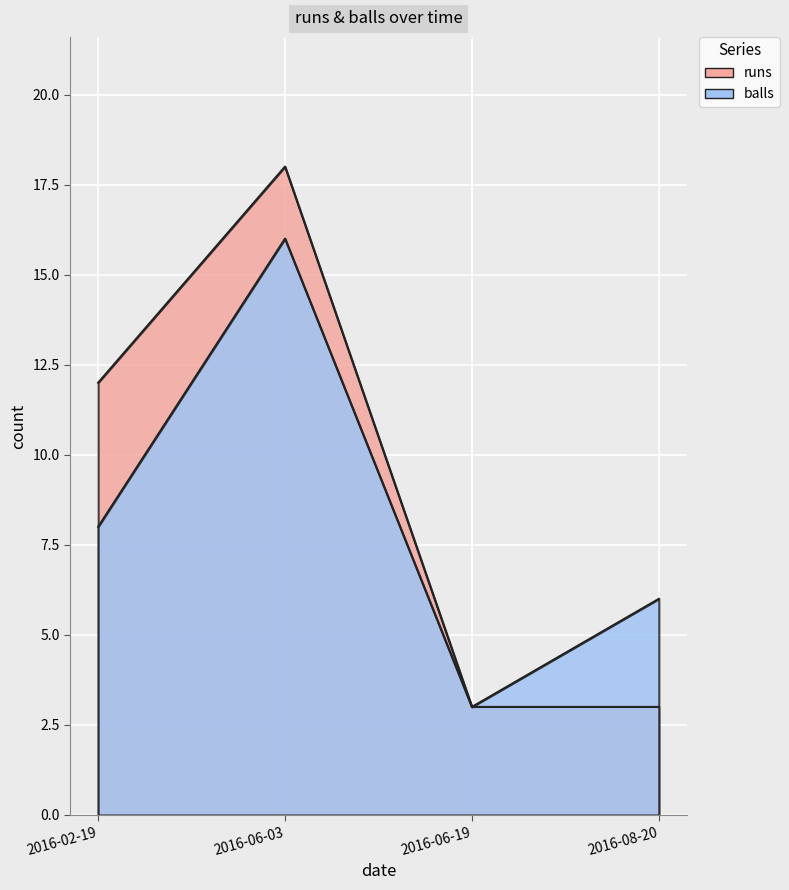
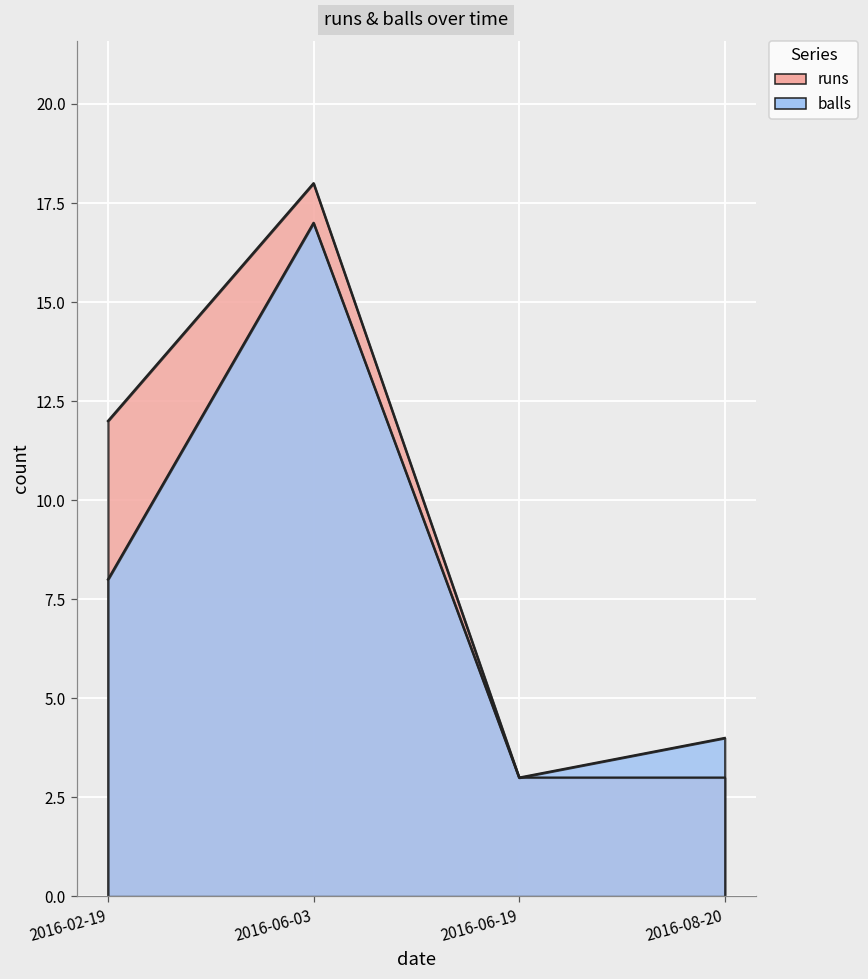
  {
    "runs": {
      "2016-02-19": 12,
      "2016-06-03": 18,
      "2016-08-20": 3
    },
    "balls": {
      "2016-02-19": 8,
-     "2016-06-03": 16,
-     "2016-08-20": 6
+     "2016-06-03": 17,
+     "2016-08-20": 4
    }
  }
